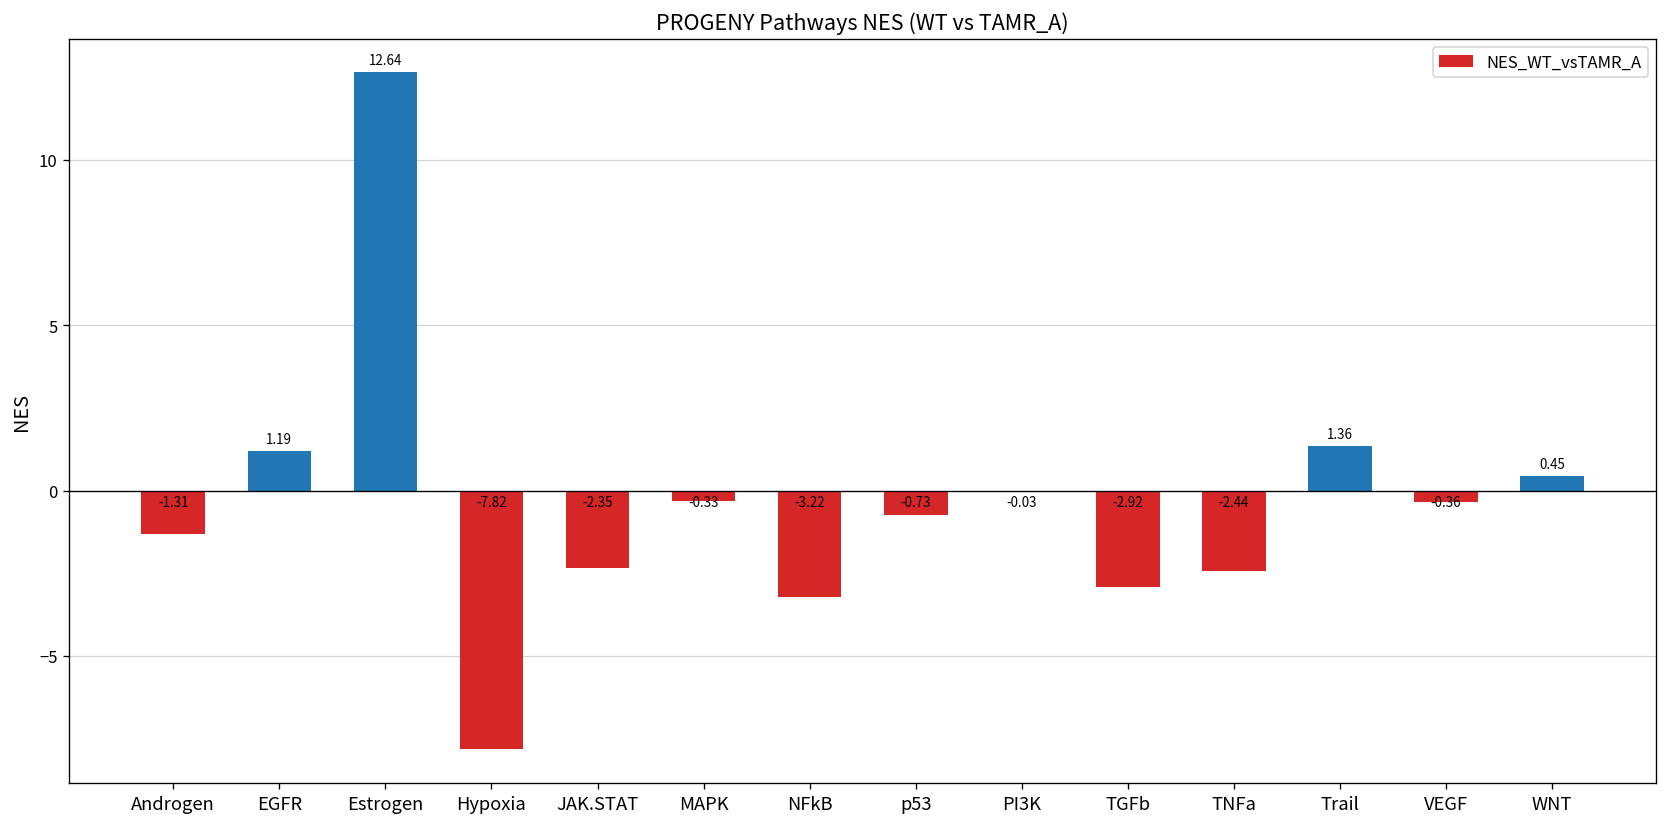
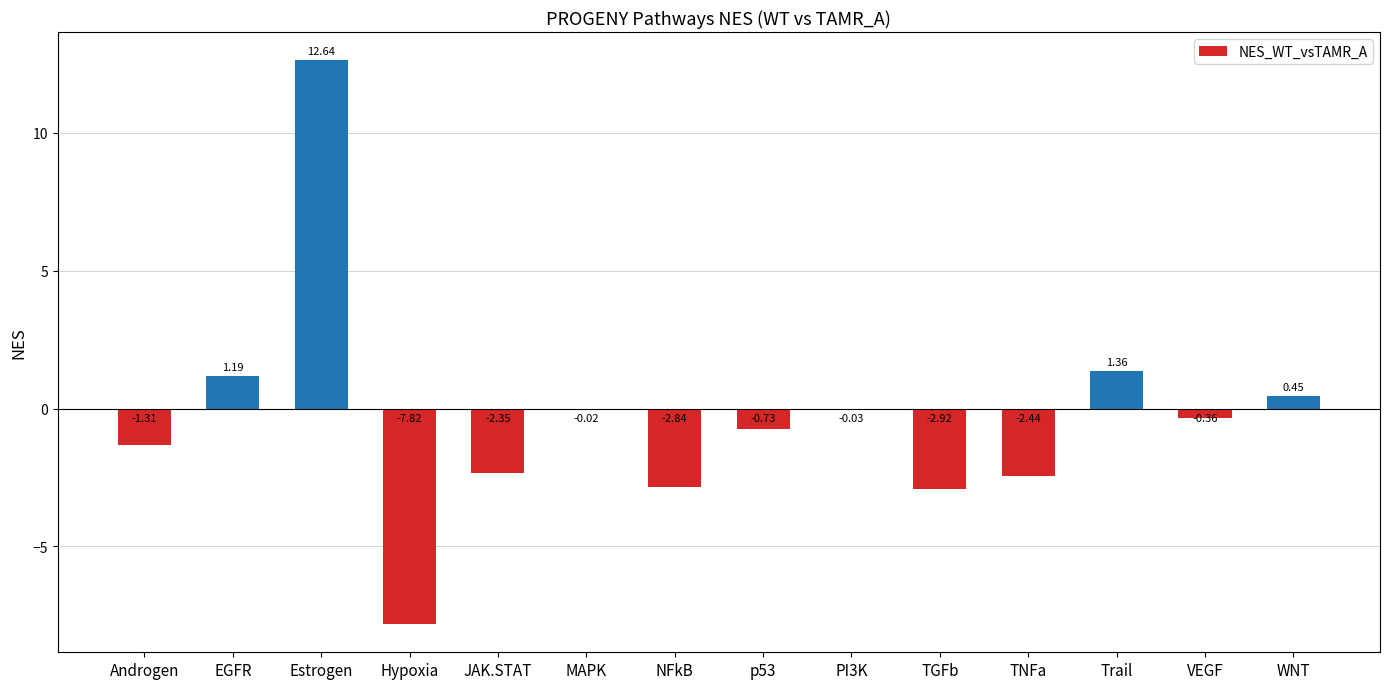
  {
    "Androgen": -1.31,
    "EGFR": 1.19,
    "Estrogen": 12.64,
    "Hypoxia": -7.82,
    "JAK.STAT": -2.35,
-   "MAPK": -0.33,
-   "NFkB": -3.22,
+   "MAPK": -0.02,
+   "NFkB": -2.84,
    "p53": -0.73,
    "PI3K": -0.03,
    "TGFb": -2.92,
    "TNFa": -2.44,
    "Trail": 1.36,
    "VEGF": -0.36,
    "WNT": 0.45
  }
